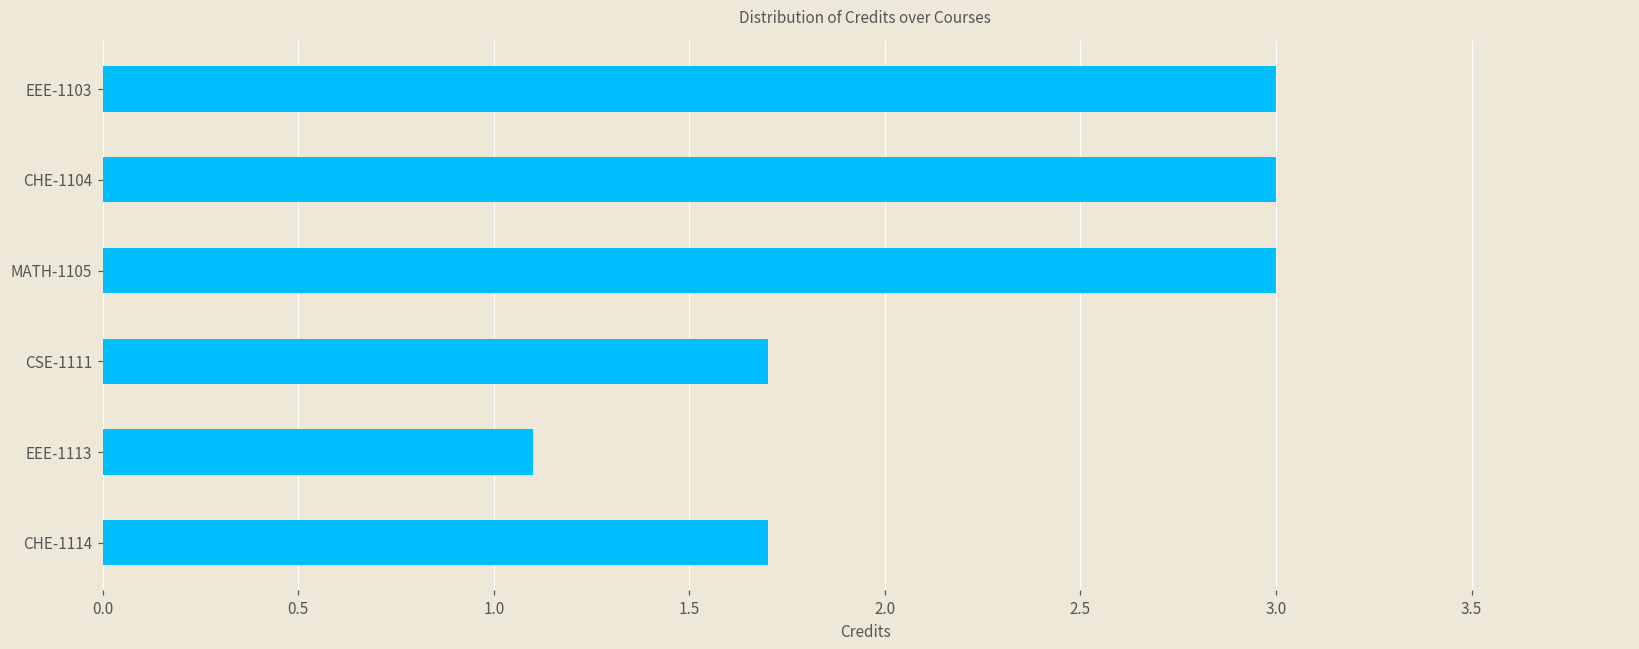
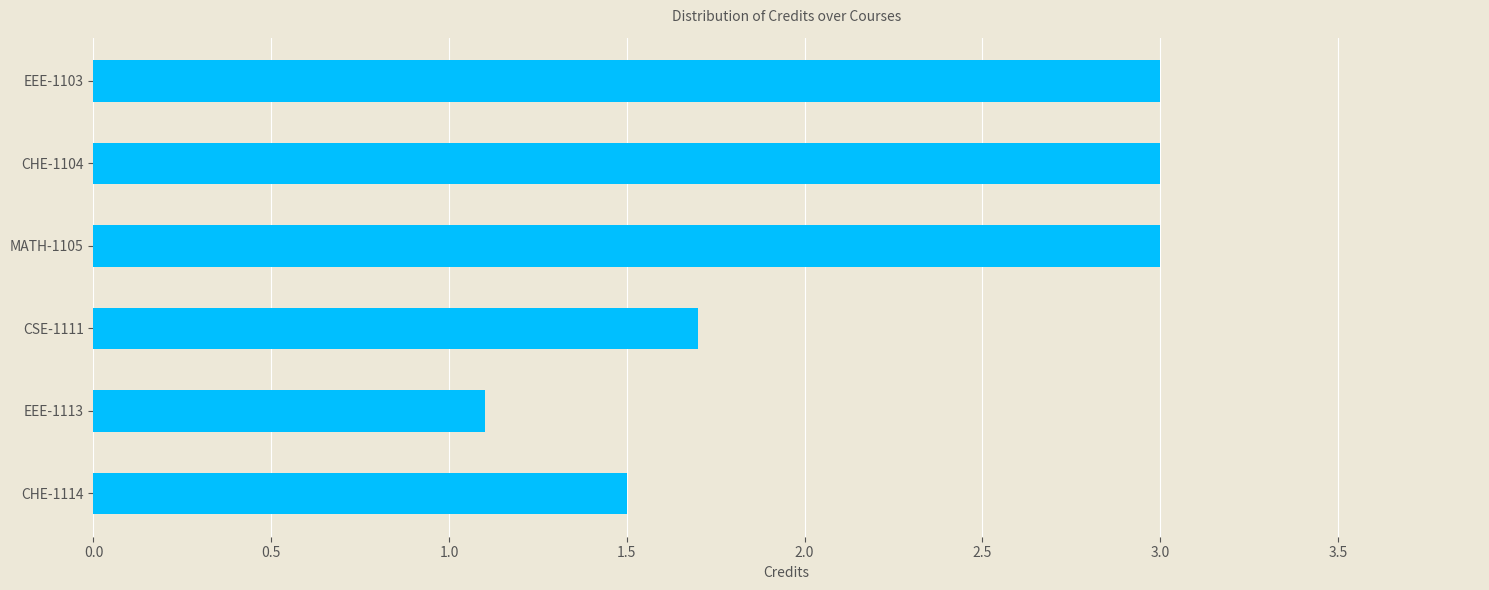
  {
    "EEE-1103": 3.0,
    "CHE-1104": 3.0,
    "MATH-1105": 3.0,
    "CSE-1111": 1.7,
    "EEE-1113": 1.1,
-   "CHE-1114": 1.7
+   "CHE-1114": 1.5
  }
